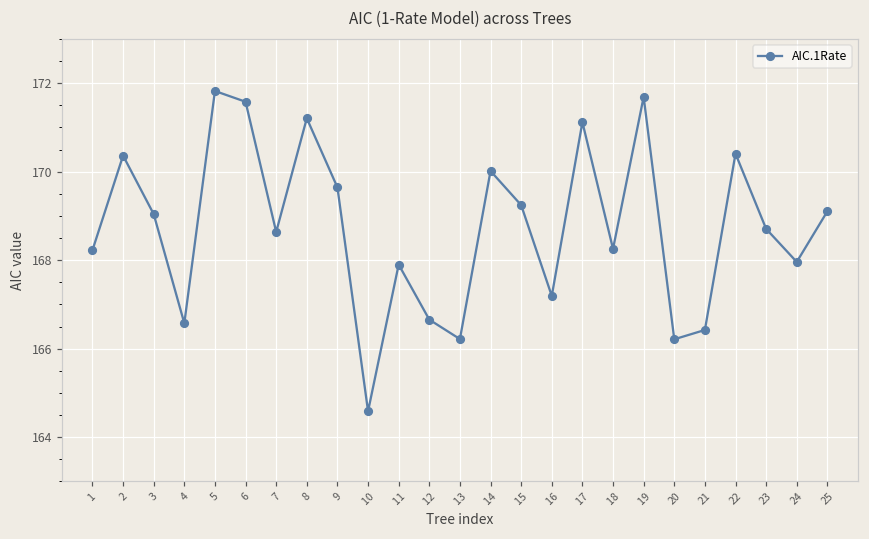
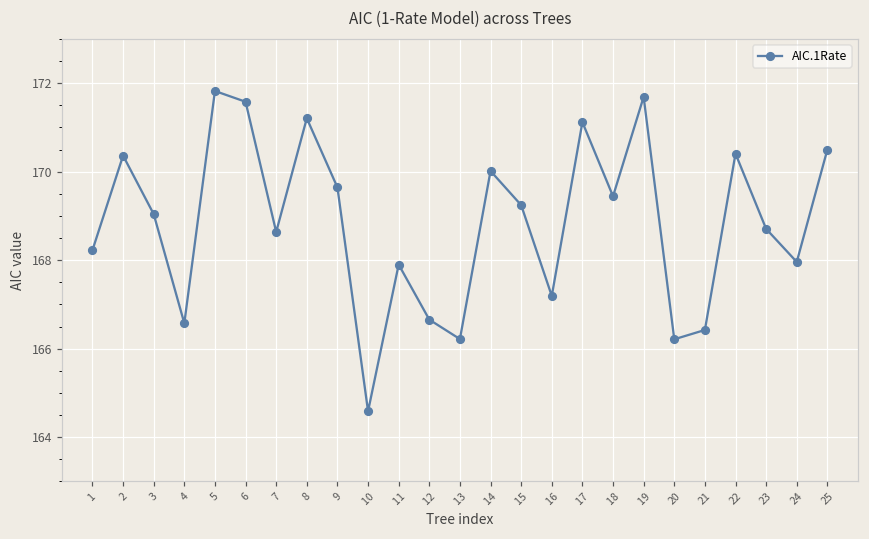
  {
    "1": 168.2,
    "2": 170.4,
    "3": 169.0,
    "4": 166.6,
    "5": 171.8,
    "6": 171.6,
    "7": 168.6,
    "8": 171.2,
    "9": 169.6,
    "10": 164.6,
    "11": 167.9,
    "12": 166.7,
    "13": 166.2,
    "14": 170.0,
    "15": 169.2,
    "16": 167.2,
    "17": 171.1,
-   "18": 168.3,
+   "18": 169.4,
    "19": 171.7,
    "20": 166.2,
    "21": 166.4,
    "22": 170.4,
    "23": 168.7,
    "24": 168.0,
-   "25": 169.1
+   "25": 170.5
  }
